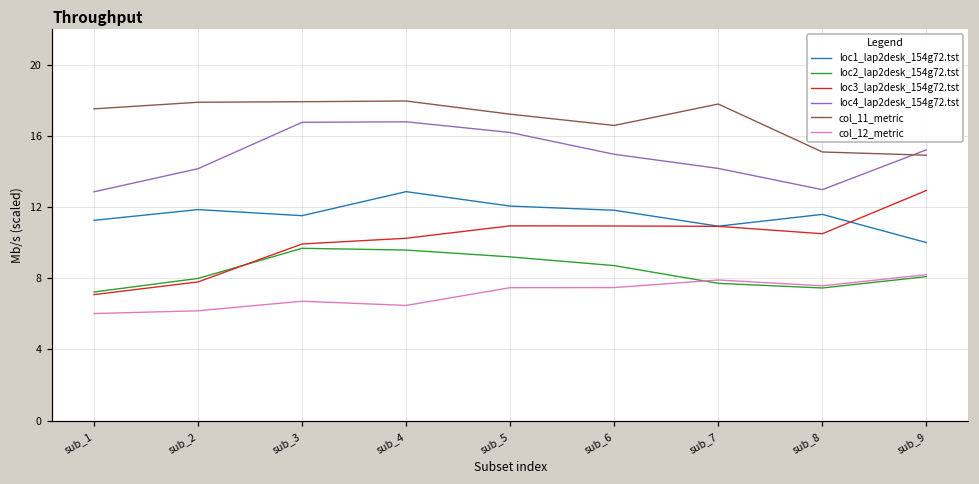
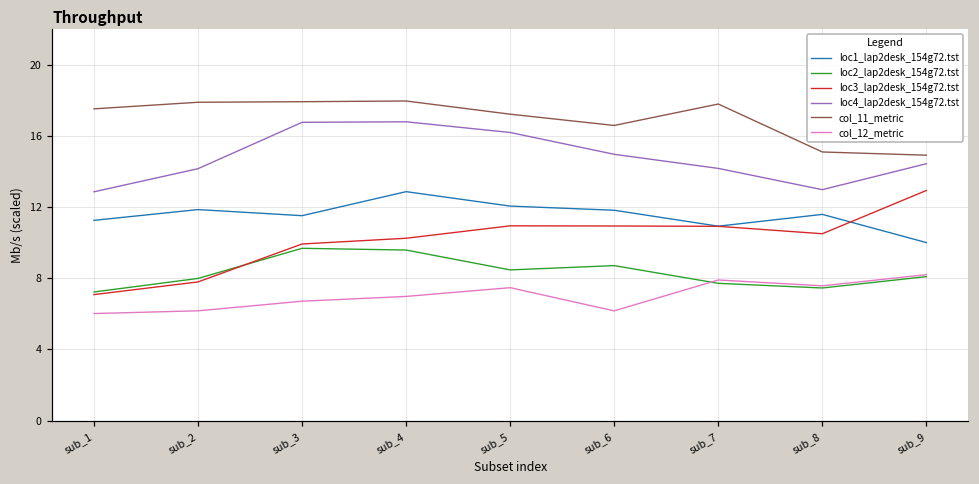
  {
    "loc1_lap2desk_154g72.tst": {
      "sub_1": 11.3,
      "sub_2": 11.9,
      "sub_3": 11.5,
      "sub_4": 12.9,
      "sub_5": 12.1,
      "sub_6": 11.8,
      "sub_8": 11.6,
      "sub_9": 10.0
    },
    "loc2_lap2desk_154g72.tst": {
      "sub_2": 8.0,
      "sub_3": 9.7,
      "sub_4": 9.6,
-     "sub_5": 9.2,
+     "sub_5": 8.5,
      "sub_6": 8.7,
      "sub_7": 7.7
    },
    "loc3_lap2desk_154g72.tst": {
      "sub_2": 7.8,
      "sub_3": 9.9,
      "sub_4": 10.2,
      "sub_5": 10.9,
      "sub_6": 10.9,
      "sub_8": 10.5,
      "sub_9": 12.9
    },
    "loc4_lap2desk_154g72.tst": {
      "sub_1": 12.9,
      "sub_2": 14.2,
      "sub_3": 16.8,
      "sub_4": 16.8,
      "sub_5": 16.2,
      "sub_6": 15.0,
      "sub_7": 14.2,
      "sub_8": 13.0,
-     "sub_9": 15.2
+     "sub_9": 14.4
    },
    "col_11_metric": {
      "sub_1": 17.5,
      "sub_2": 17.9,
      "sub_3": 17.9,
      "sub_4": 18.0,
      "sub_5": 17.2,
      "sub_6": 16.6,
      "sub_7": 17.8,
      "sub_8": 15.1,
      "sub_9": 14.9
    },
    "col_12_metric": {
      "sub_1": 6.0,
      "sub_2": 6.2,
      "sub_3": 6.7,
-     "sub_4": 6.5,
+     "sub_4": 7.0,
      "sub_5": 7.5,
-     "sub_6": 7.5,
+     "sub_6": 6.2,
      "sub_7": 7.9
    }
  }
